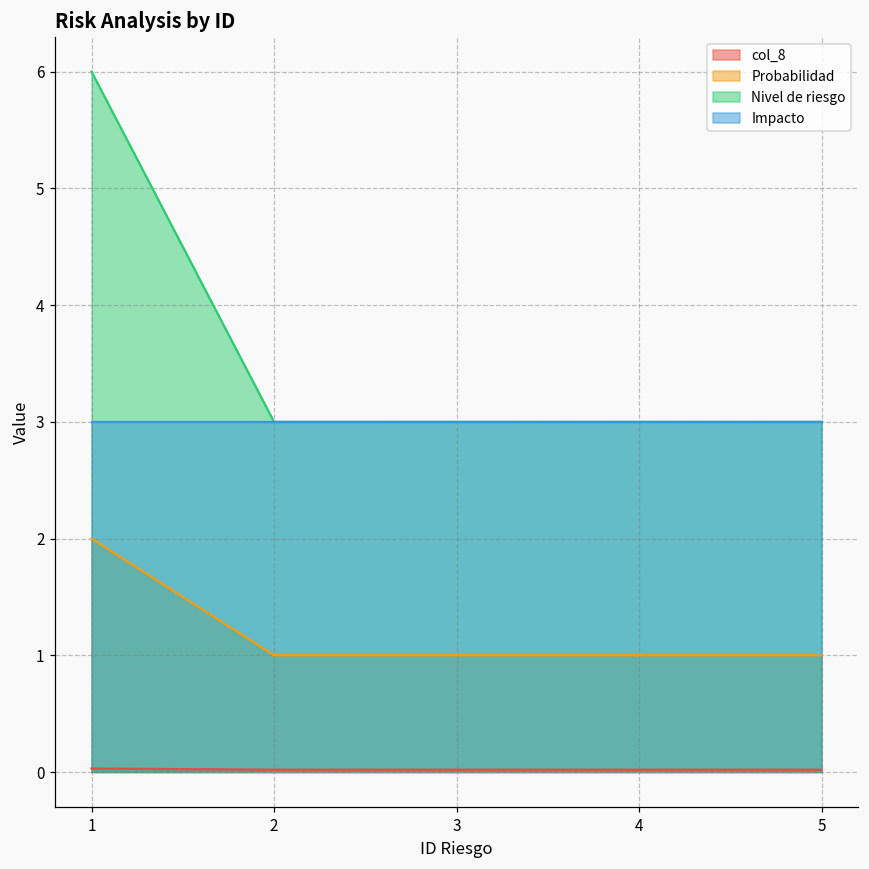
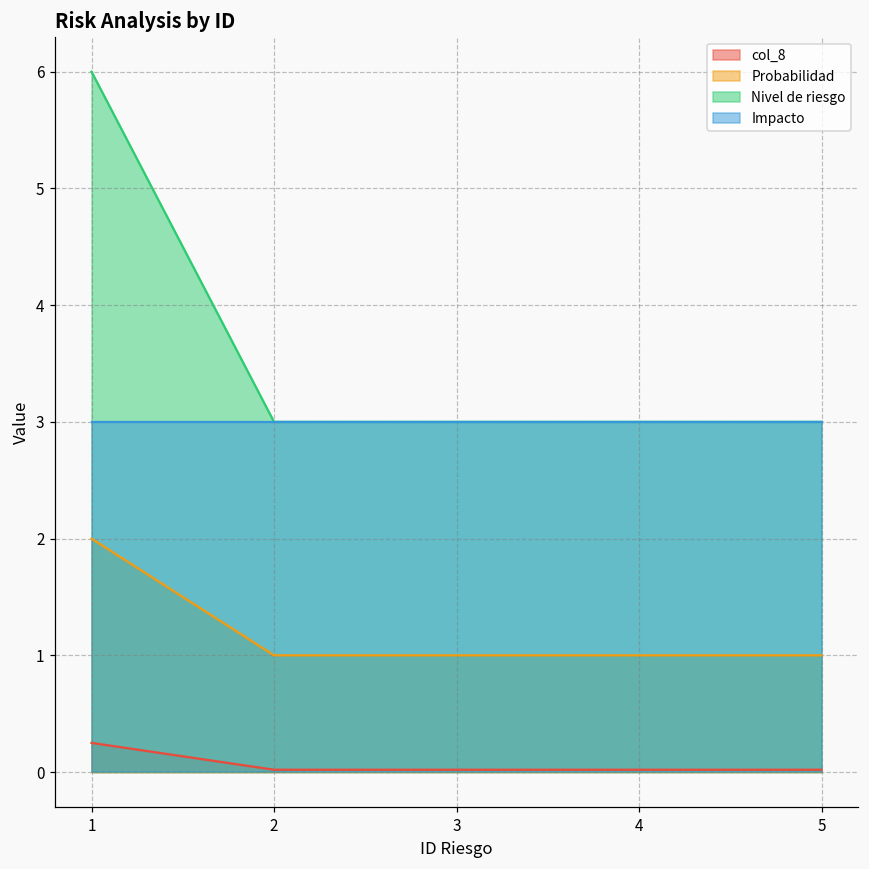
  {
    "col_8": {
-     "1": 0.03,
+     "1": 0.25,
      "2": 0.02,
      "3": 0.02,
      "4": 0.02,
      "5": 0.02
    },
    "Probabilidad": {
      "1": 2.00,
      "2": 1.00,
      "3": 1.00,
      "4": 1.00,
      "5": 1.00
    },
    "Nivel de riesgo": {
      "1": 6.00
    },
    "Impacto": {
      "1": 3.00
    }
  }
